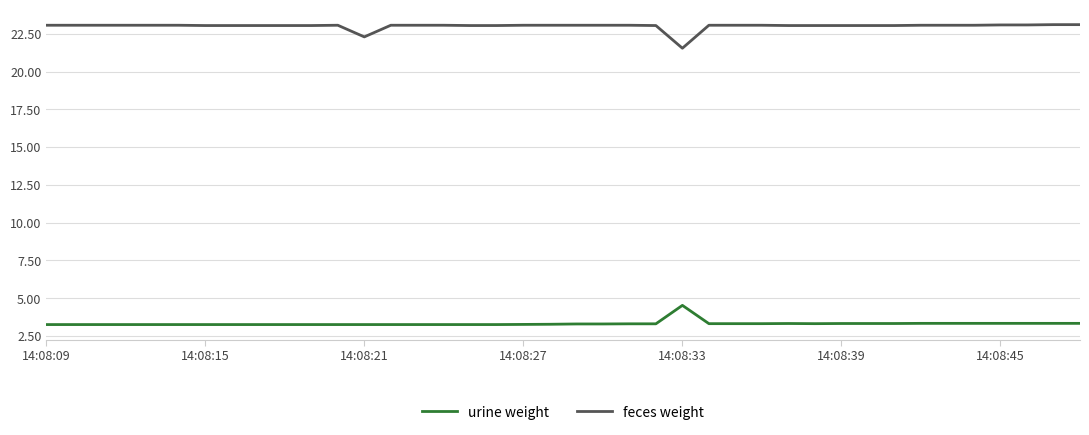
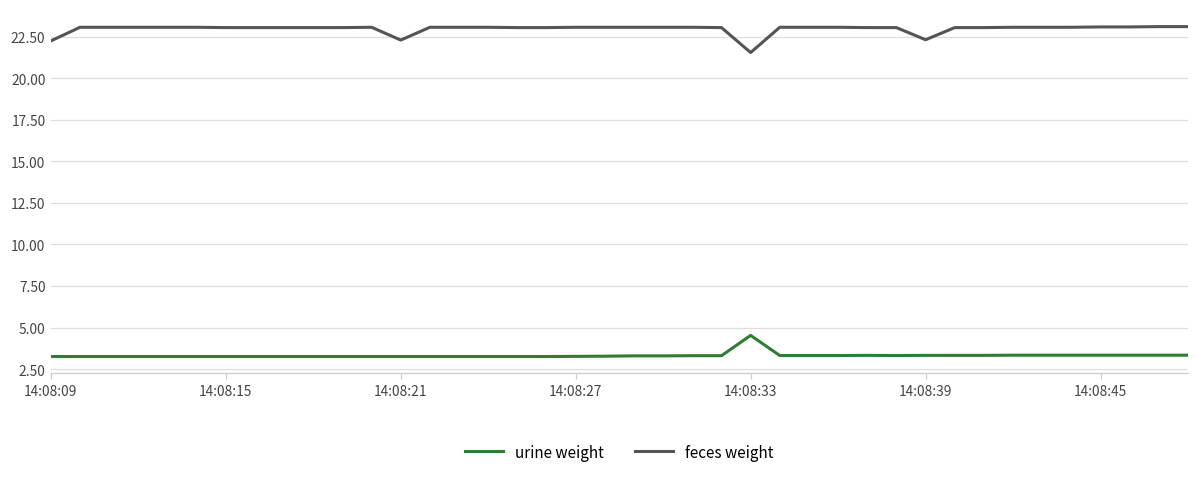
  {
    "urine weight": {
      "14:08:09": 3.3,
      "14:08:15": 3.3,
      "14:08:21": 3.3,
      "14:08:27": 3.3,
      "14:08:33": 4.5,
      "14:08:39": 3.3,
      "14:08:45": 3.3
    },
    "feces weight": {
-     "14:08:09": 23.1,
+     "14:08:09": 22.2,
      "14:08:15": 23.0,
      "14:08:21": 22.3,
      "14:08:27": 23.1,
      "14:08:33": 21.5,
-     "14:08:39": 23.0,
+     "14:08:39": 22.3,
      "14:08:45": 23.1
    }
  }
